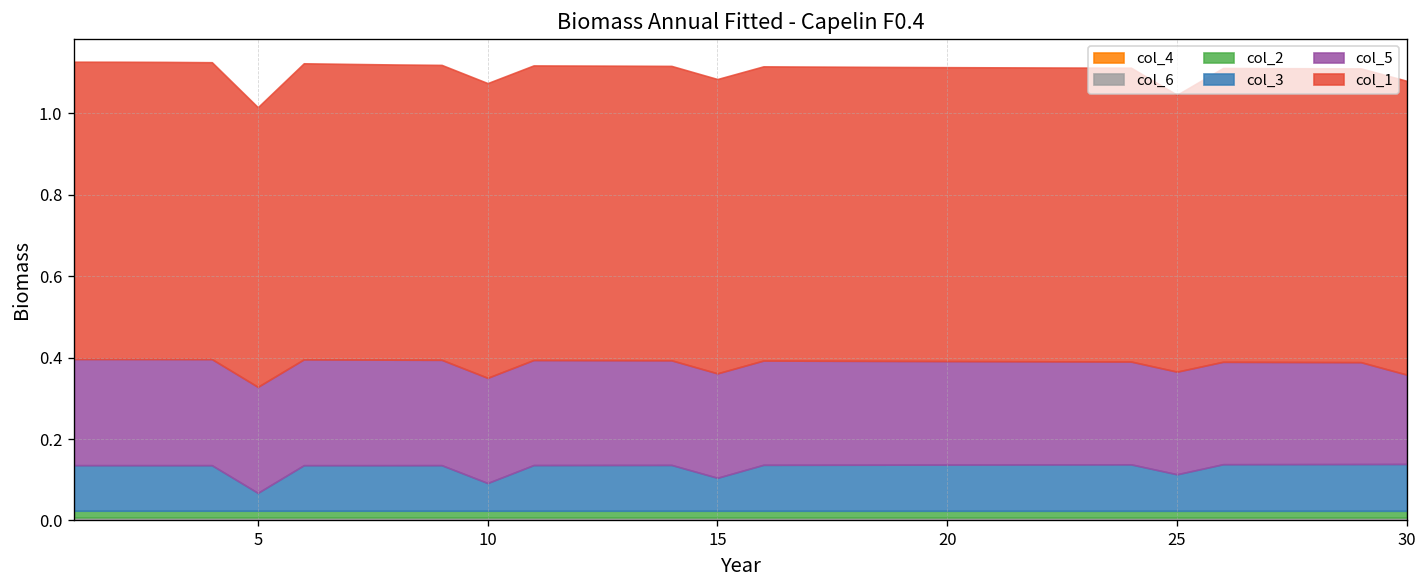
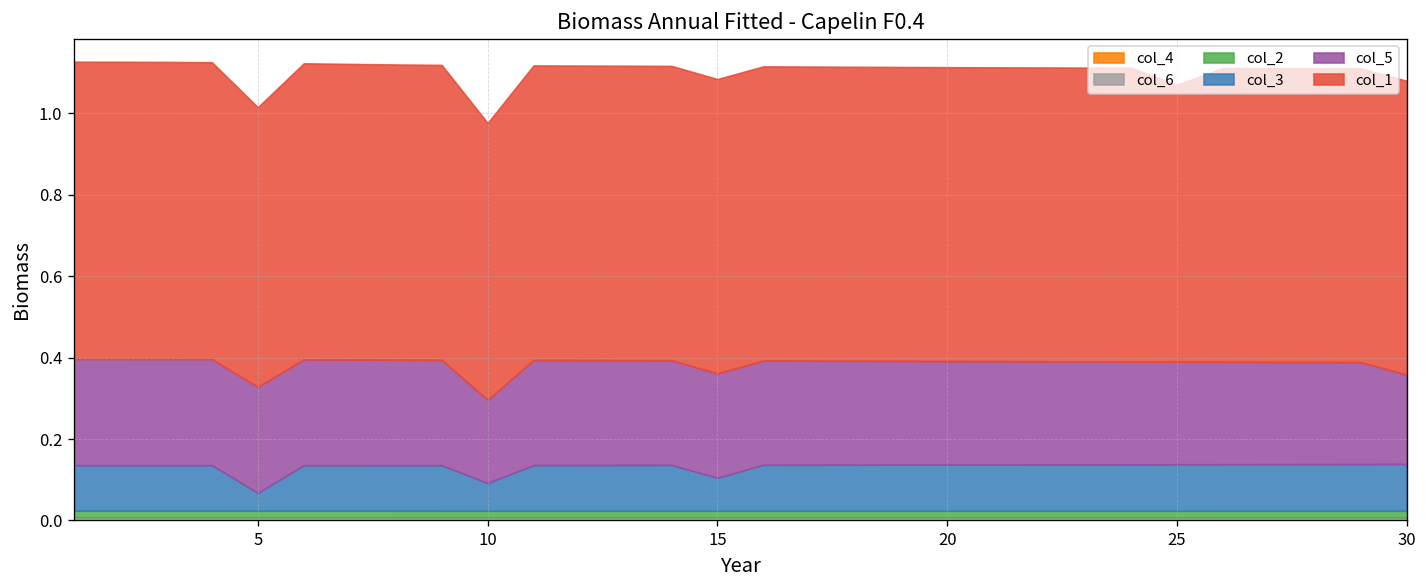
  {
    "col_2": {
      "5": 0.02,
      "10": 0.02,
      "15": 0.02,
      "20": 0.02,
      "25": 0.02,
      "30": 0.02
    },
    "col_3": {
      "5": 0.04,
      "10": 0.07,
      "15": 0.08,
      "20": 0.11,
-     "25": 0.09,
+     "25": 0.11,
      "30": 0.11
    },
    "col_5": {
      "5": 0.26,
-     "10": 0.26,
+     "10": 0.20,
      "15": 0.26,
      "20": 0.25,
      "25": 0.25,
      "30": 0.22
    },
    "col_1": {
      "5": 0.69,
-     "10": 0.72,
+     "10": 0.68,
      "15": 0.72,
      "20": 0.72,
      "30": 0.72
    }
  }
